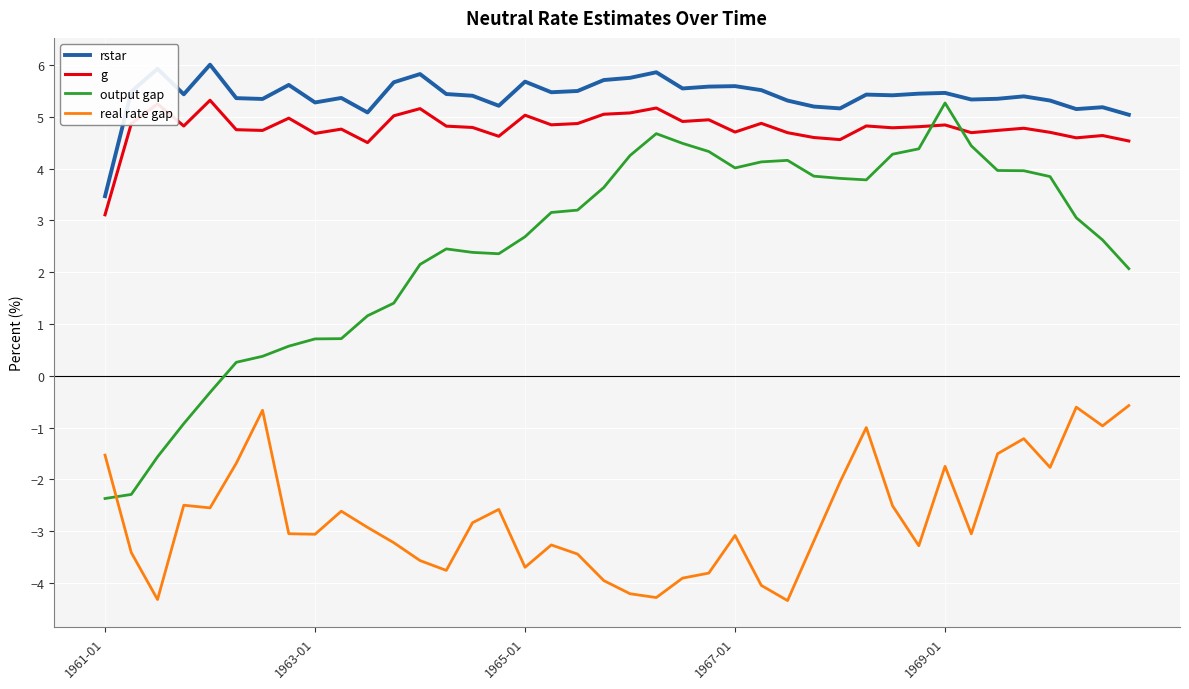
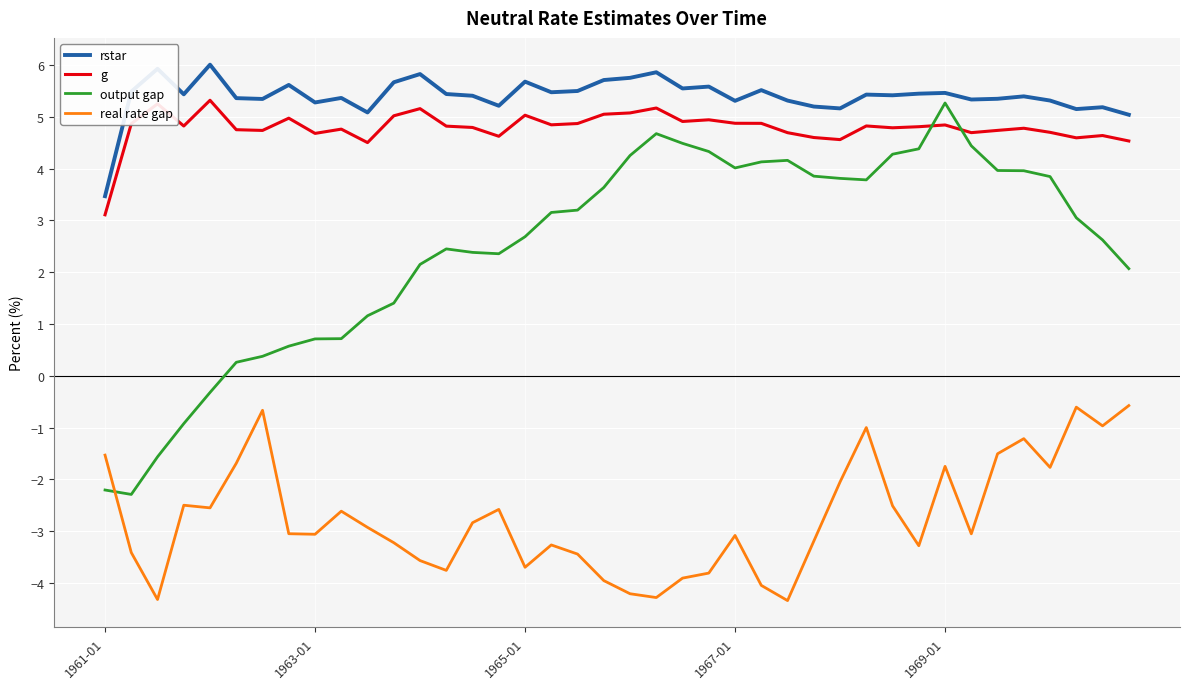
  {
    "rstar": {
      "1961-01": 3.5,
      "1963-01": 5.3,
      "1965-01": 5.7,
-     "1967-01": 5.6,
+     "1967-01": 5.3,
      "1969-01": 5.5
    },
    "g": {
      "1961-01": 3.1,
      "1963-01": 4.7,
      "1965-01": 5.0,
-     "1967-01": 4.7,
+     "1967-01": 4.9,
      "1969-01": 4.8
    },
    "output gap": {
-     "1961-01": -2.4,
+     "1961-01": -2.2,
      "1963-01": 0.7,
      "1965-01": 2.7,
      "1967-01": 4.0,
      "1969-01": 5.3
    },
    "real rate gap": {
      "1961-01": -1.5,
      "1963-01": -3.1,
      "1965-01": -3.7,
      "1967-01": -3.1,
      "1969-01": -1.7
    }
  }
